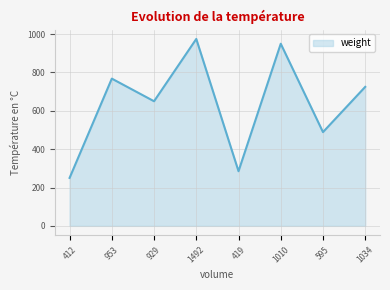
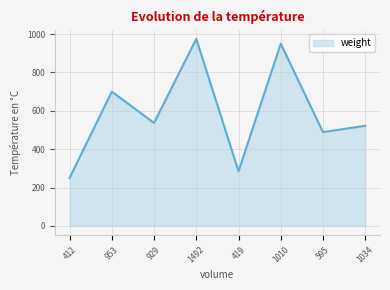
  {
    "412": 250,
-   "953": 770,
-   "929": 650,
+   "953": 700,
+   "929": 540,
    "1492": 980,
    "419": 290,
    "1010": 950,
    "595": 490,
-   "1034": 730
+   "1034": 520
  }
